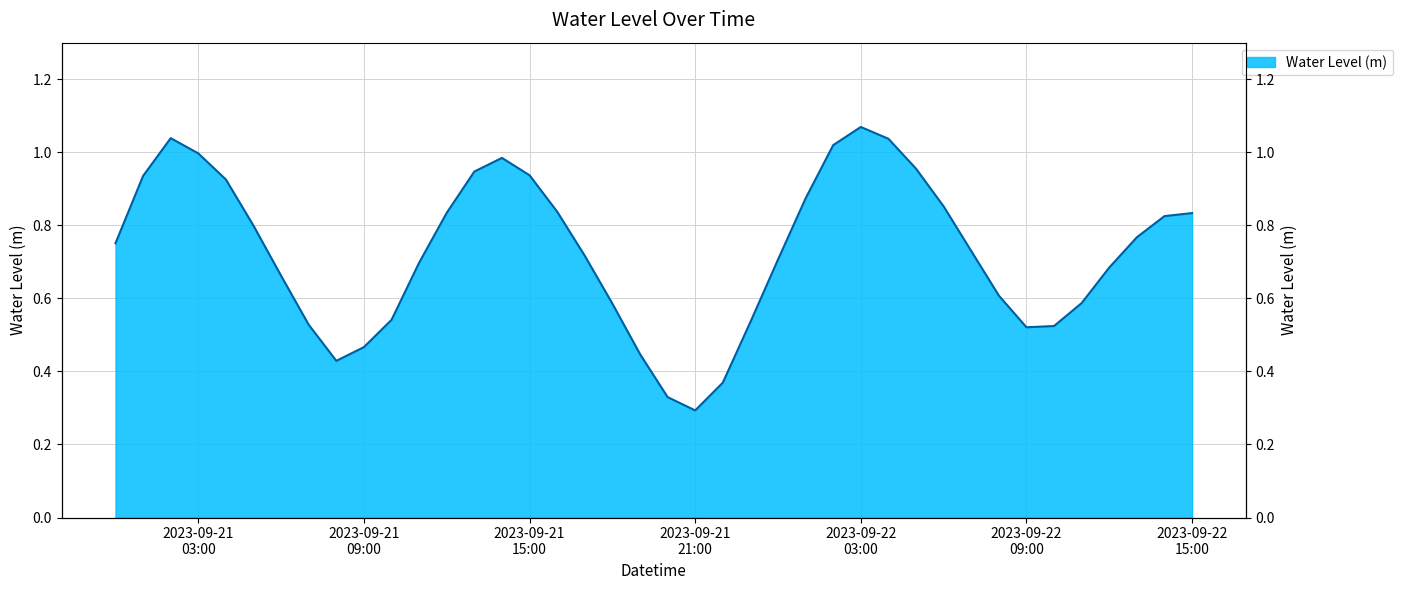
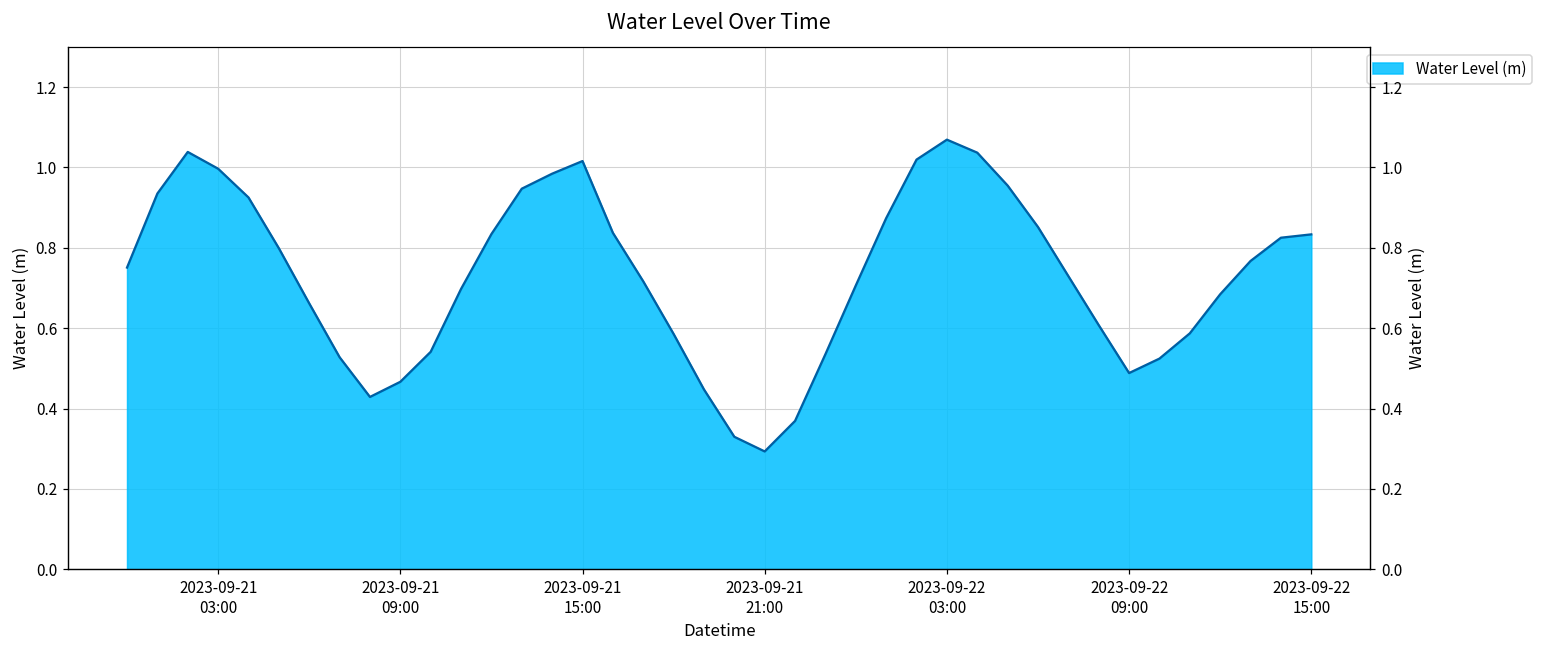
  {
    "2023-09-21 03:00": 1.00,
    "2023-09-21 09:00": 0.47,
-   "2023-09-21 15:00": 0.94,
+   "2023-09-21 15:00": 1.02,
    "2023-09-21 21:00": 0.29,
    "2023-09-22 03:00": 1.07,
-   "2023-09-22 09:00": 0.52,
+   "2023-09-22 09:00": 0.49,
    "2023-09-22 15:00": 0.83
  }
